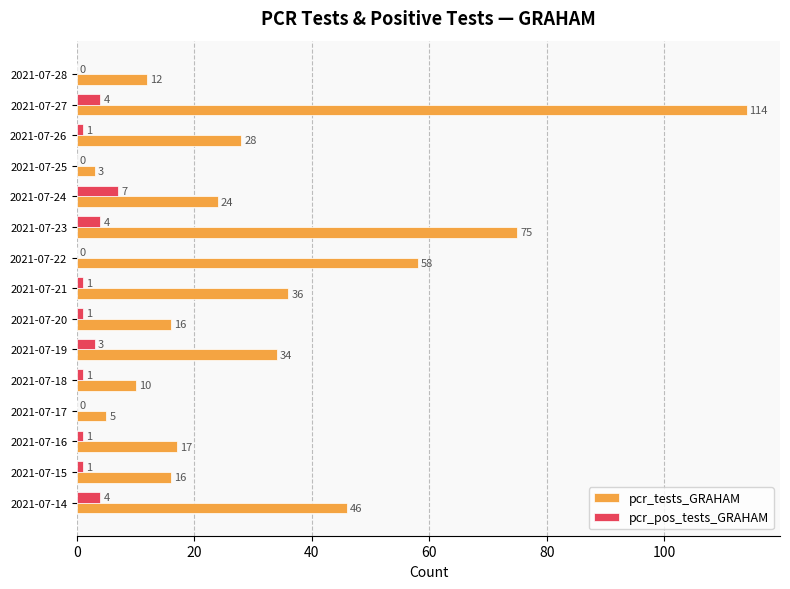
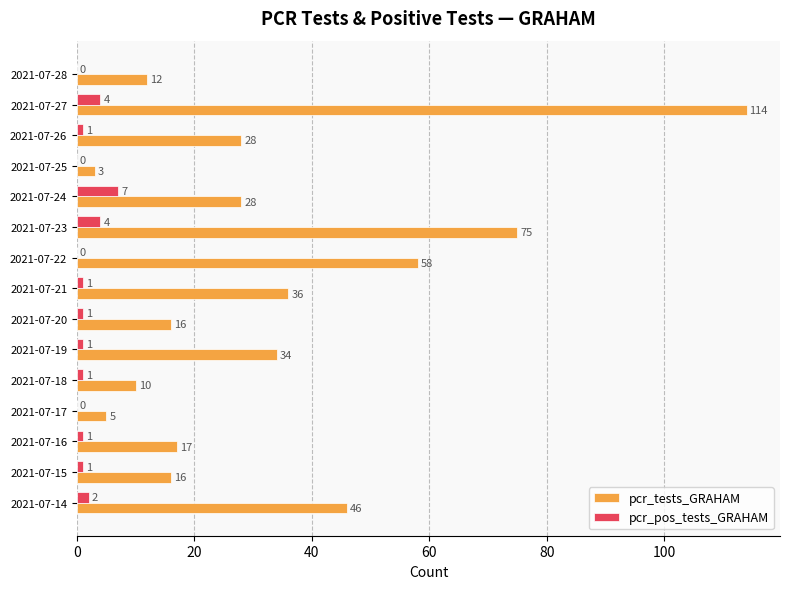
  {
    "pcr_tests_GRAHAM": {
      "2021-07-28": 12,
      "2021-07-27": 114,
      "2021-07-26": 28,
      "2021-07-25": 3,
-     "2021-07-24": 24,
+     "2021-07-24": 28,
      "2021-07-23": 75,
      "2021-07-22": 58,
      "2021-07-21": 36,
      "2021-07-20": 16,
      "2021-07-19": 34,
      "2021-07-18": 10,
      "2021-07-17": 5,
      "2021-07-16": 17,
      "2021-07-15": 16,
      "2021-07-14": 46
    },
    "pcr_pos_tests_GRAHAM": {
      "2021-07-28": 0,
      "2021-07-27": 4,
      "2021-07-26": 1,
      "2021-07-25": 0,
      "2021-07-24": 7,
      "2021-07-23": 4,
      "2021-07-22": 0,
      "2021-07-21": 1,
      "2021-07-20": 1,
-     "2021-07-19": 3,
+     "2021-07-19": 1,
      "2021-07-18": 1,
      "2021-07-17": 0,
      "2021-07-16": 1,
      "2021-07-15": 1,
-     "2021-07-14": 4
+     "2021-07-14": 2
    }
  }
